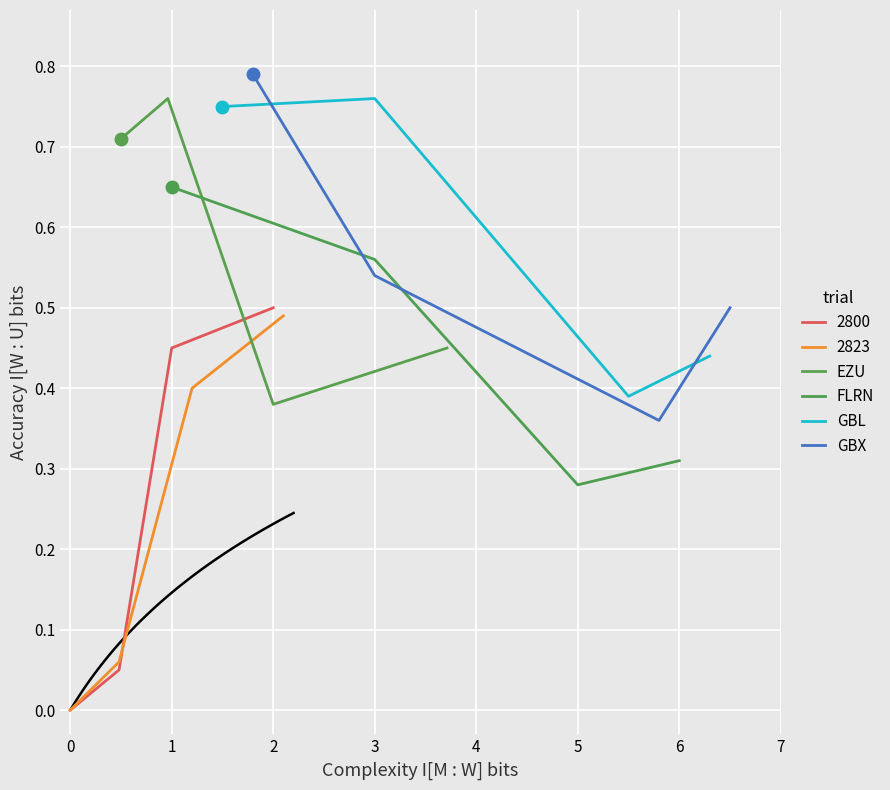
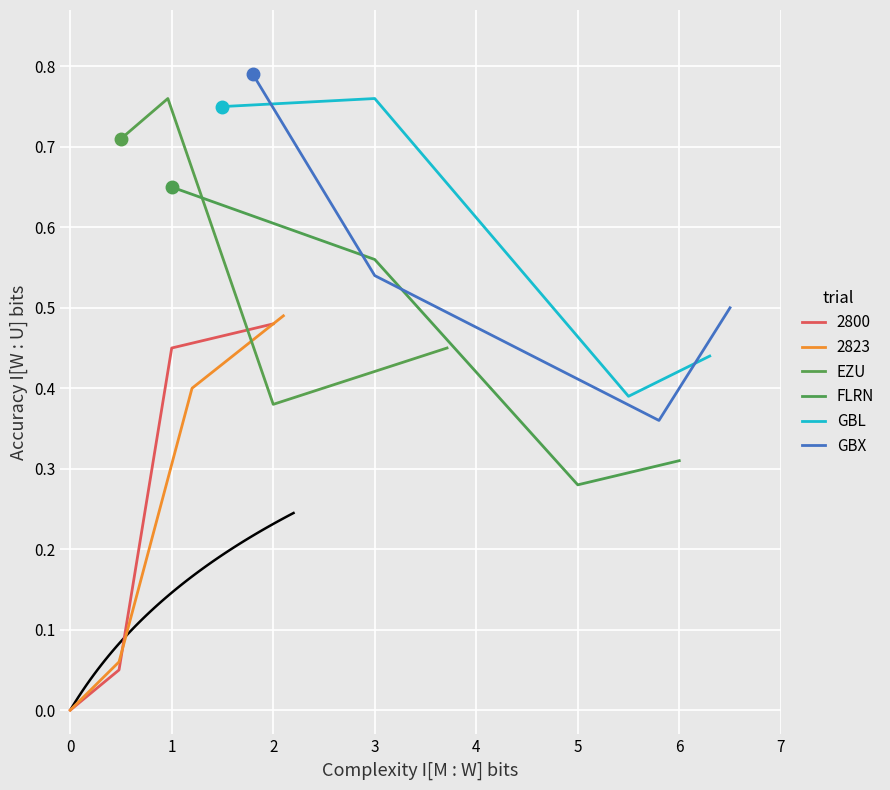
  {
    "2800": {
      "1": 0.45,
-     "2": 0.50
+     "2": 0.48
    }
  }
